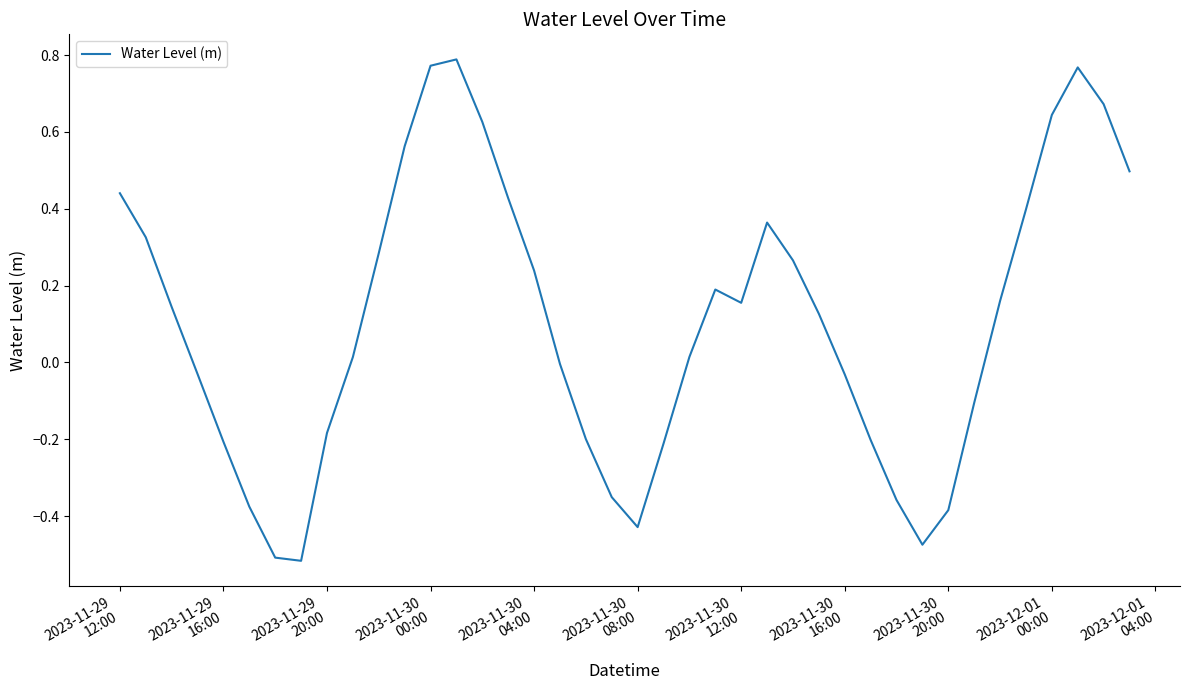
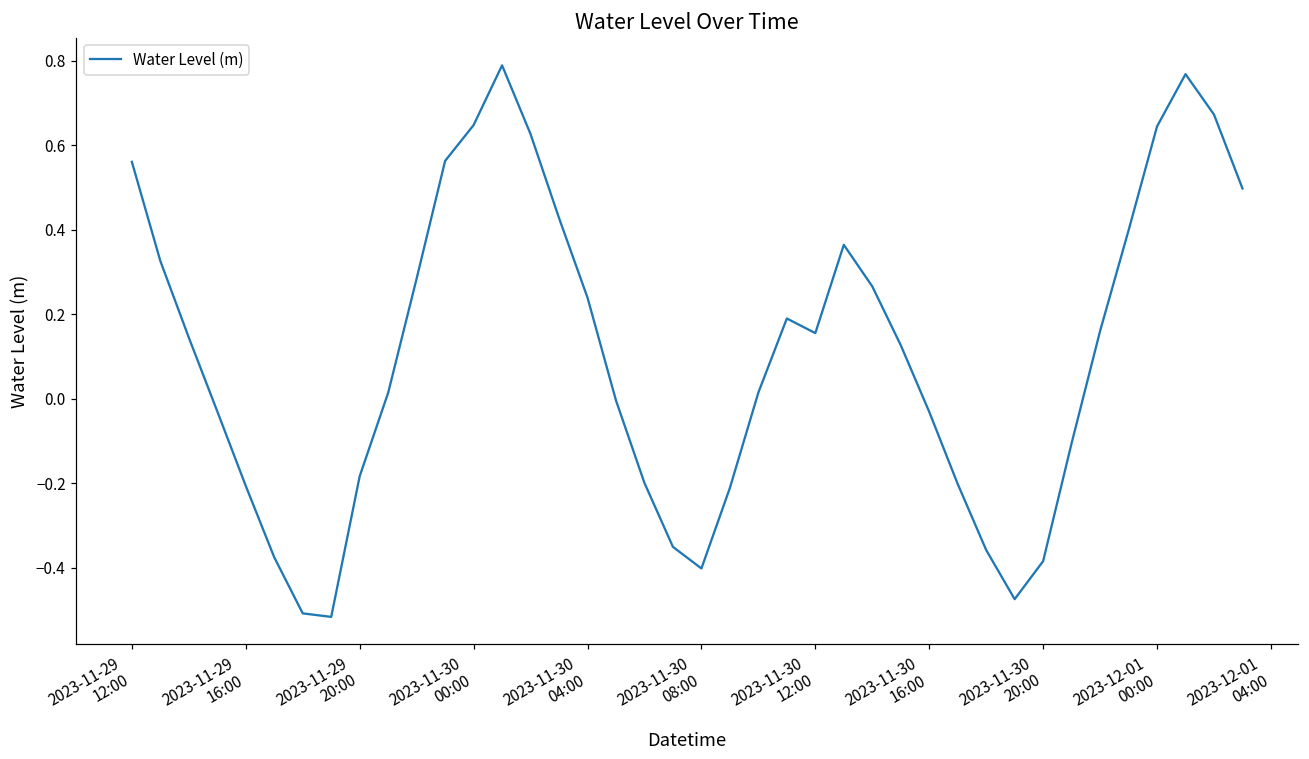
  {
-   "2023-11-29 12:00": 0.44,
+   "2023-11-29 12:00": 0.56,
    "2023-11-29 16:00": -0.21,
    "2023-11-29 20:00": -0.18,
-   "2023-11-30 00:00": 0.77,
+   "2023-11-30 00:00": 0.65,
    "2023-11-30 04:00": 0.24,
-   "2023-11-30 08:00": -0.43,
+   "2023-11-30 08:00": -0.40,
    "2023-11-30 12:00": 0.16,
    "2023-11-30 16:00": -0.03,
    "2023-11-30 20:00": -0.38,
    "2023-12-01 00:00": 0.64
  }
